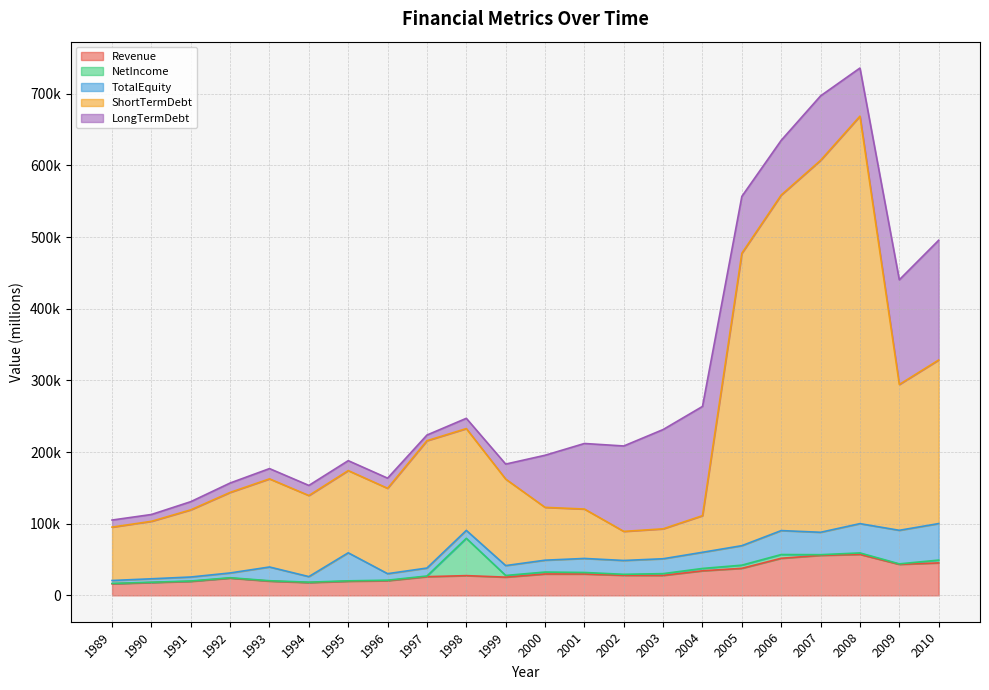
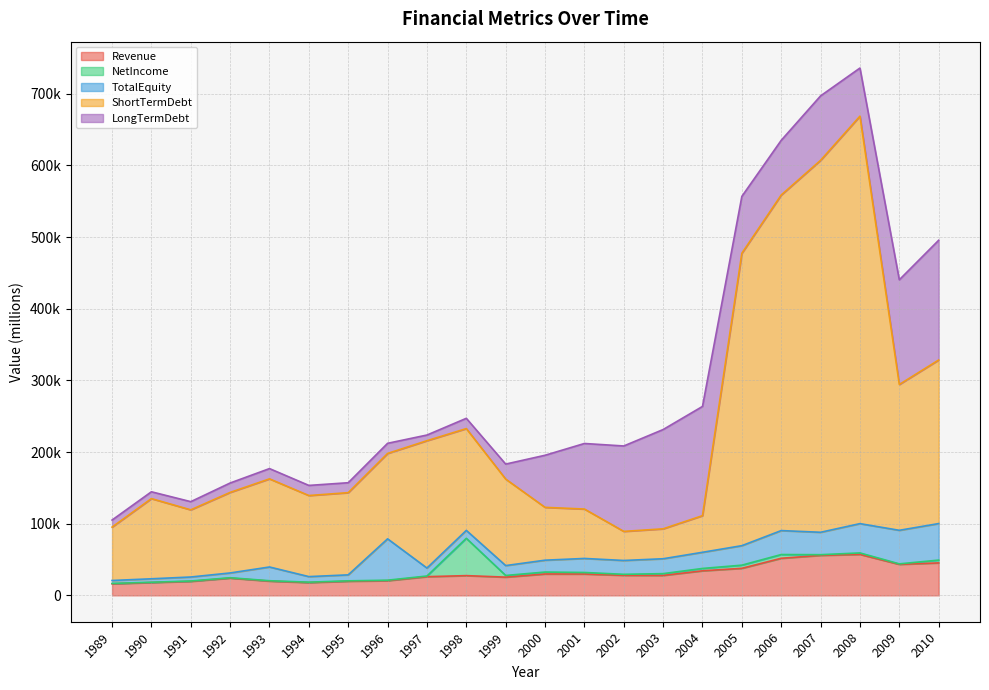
  {
    "Revenue": {
      "1998": 30000,
      "2005": 40000,
      "2006": 50000,
      "2010": 50000
    },
    "NetIncome": {
      "1998": 50000,
      "2005": 0,
      "2006": 10000,
      "2010": 0
    },
    "TotalEquity": {
      "1989": 0,
      "1990": 0,
      "1991": 10000,
      "1992": 10000,
      "1993": 20000,
      "1994": 10000,
-     "1995": 40000,
-     "1996": 10000,
+     "1995": 10000,
+     "1996": 60000,
      "1997": 10000,
      "1998": 10000,
      "1999": 10000,
      "2000": 20000,
      "2001": 20000,
      "2002": 20000,
      "2003": 20000,
      "2004": 20000,
      "2005": 30000,
      "2006": 30000,
      "2007": 30000,
      "2008": 40000,
      "2009": 50000,
      "2010": 50000
    },
    "ShortTermDebt": {
      "1989": 70000,
-     "1990": 80000,
+     "1990": 110000,
      "1991": 90000,
      "1992": 110000,
      "1993": 120000,
      "1994": 110000,
      "1995": 110000,
      "1996": 120000,
      "1997": 180000,
      "1998": 140000,
      "1999": 120000,
      "2000": 70000,
      "2001": 70000,
      "2002": 40000,
      "2003": 40000,
      "2004": 50000,
      "2005": 410000,
      "2006": 470000,
      "2007": 520000,
      "2008": 570000,
      "2009": 200000,
      "2010": 230000
    },
    "LongTermDebt": {
      "1989": 10000,
      "1990": 10000,
      "1991": 10000,
      "1992": 10000,
      "1993": 10000,
      "1994": 10000,
      "1995": 10000,
      "1996": 10000,
      "1997": 10000,
      "1998": 10000,
      "1999": 20000,
      "2000": 70000,
      "2001": 90000,
      "2002": 120000,
      "2003": 140000,
      "2004": 150000,
      "2005": 80000,
      "2006": 80000,
      "2007": 90000,
      "2008": 70000,
      "2009": 150000,
      "2010": 170000
    }
  }
